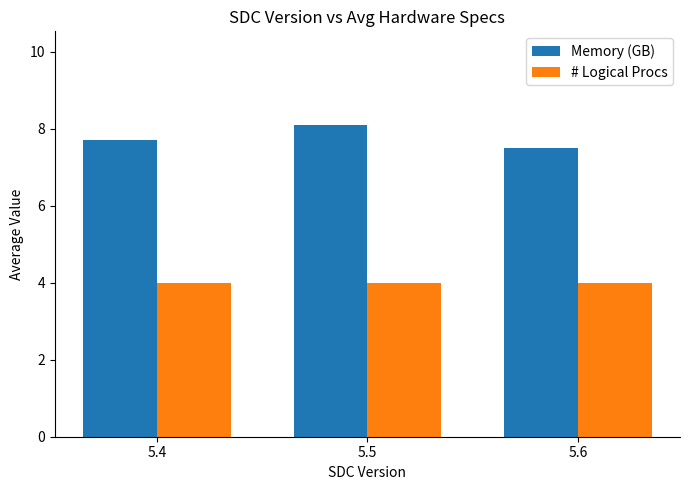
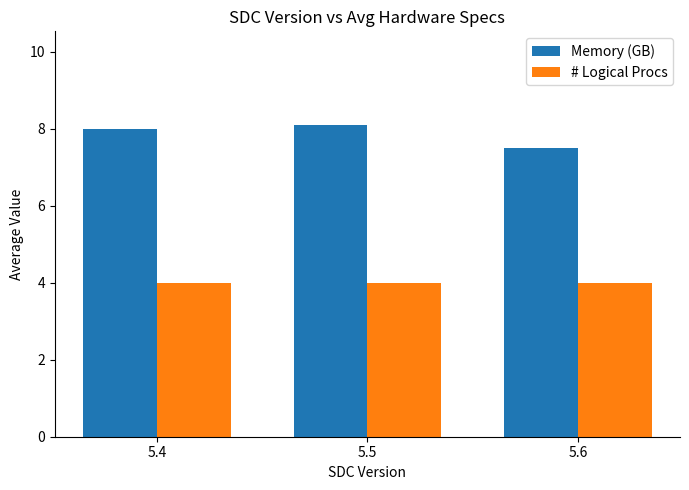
  {
    "Memory (GB)": {
-     "5.4": 7.7,
+     "5.4": 8.0,
      "5.5": 8.1,
      "5.6": 7.5
    },
    "# Logical Procs": {
      "5.4": 4.0,
      "5.5": 4.0,
      "5.6": 4.0
    }
  }
